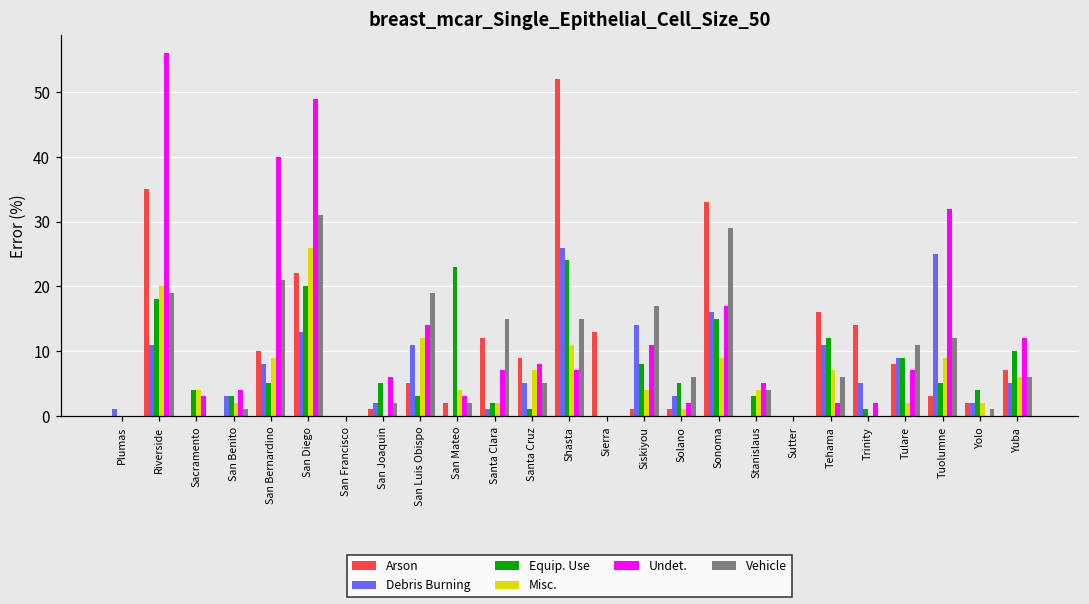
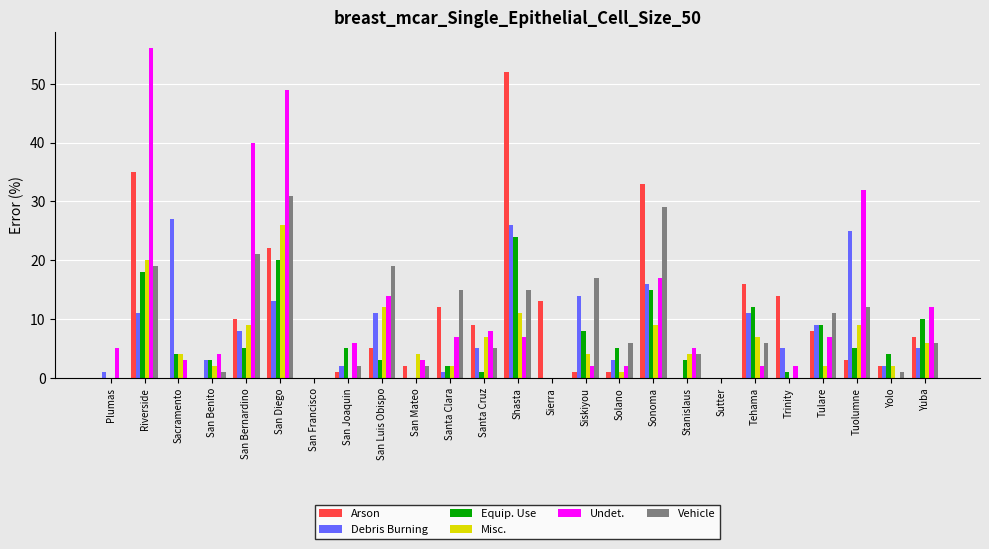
  {
    "Arson": {
      "Plumas": 0,
      "Riverside": 35,
      "Sacramento": 0,
      "San Benito": 0,
      "San Bernardino": 10,
      "San Diego": 22,
      "San Francisco": 0,
      "San Joaquin": 1,
      "San Luis Obispo": 5,
      "San Mateo": 2,
      "Santa Clara": 12,
      "Santa Cruz": 9,
      "Shasta": 52,
      "Sierra": 13,
      "Siskiyou": 1,
      "Solano": 1,
      "Sonoma": 33,
      "Stanislaus": 0,
      "Sutter": 0,
      "Tehama": 16,
      "Trinity": 14,
      "Tulare": 8,
      "Tuolumne": 3,
      "Yolo": 2,
      "Yuba": 7
    },
    "Debris Burning": {
      "Plumas": 1,
      "Riverside": 11,
-     "Sacramento": 0,
+     "Sacramento": 27,
      "San Benito": 3,
      "San Bernardino": 8,
      "San Diego": 13,
      "San Francisco": 0,
      "San Joaquin": 2,
      "San Luis Obispo": 11,
      "San Mateo": 0,
      "Santa Clara": 1,
      "Santa Cruz": 5,
      "Shasta": 26,
      "Sierra": 0,
      "Siskiyou": 14,
      "Solano": 3,
      "Sonoma": 16,
      "Stanislaus": 0,
      "Sutter": 0,
      "Tehama": 11,
      "Trinity": 5,
      "Tulare": 9,
      "Tuolumne": 25,
      "Yolo": 2,
      "Yuba": 5
    },
    "Equip. Use": {
      "Plumas": 0,
      "Riverside": 18,
      "Sacramento": 4,
      "San Benito": 3,
      "San Bernardino": 5,
      "San Diego": 20,
      "San Francisco": 0,
      "San Joaquin": 5,
      "San Luis Obispo": 3,
-     "San Mateo": 23,
+     "San Mateo": 0,
      "Santa Clara": 2,
      "Santa Cruz": 1,
      "Shasta": 24,
      "Sierra": 0,
      "Siskiyou": 8,
      "Solano": 5,
      "Sonoma": 15,
      "Stanislaus": 3,
      "Sutter": 0,
      "Tehama": 12,
      "Trinity": 1,
      "Tulare": 9,
      "Tuolumne": 5,
      "Yolo": 4,
      "Yuba": 10
    },
    "Misc.": {
      "Plumas": 0,
      "Riverside": 20,
      "Sacramento": 4,
      "San Benito": 2,
      "San Bernardino": 9,
      "San Diego": 26,
      "San Francisco": 0,
      "San Joaquin": 0,
      "San Luis Obispo": 12,
      "San Mateo": 4,
      "Santa Clara": 2,
      "Santa Cruz": 7,
      "Shasta": 11,
      "Sierra": 0,
      "Siskiyou": 4,
      "Solano": 1,
      "Sonoma": 9,
      "Stanislaus": 4,
      "Sutter": 0,
      "Tehama": 7,
      "Trinity": 0,
      "Tulare": 2,
      "Tuolumne": 9,
      "Yolo": 2,
      "Yuba": 6
    },
    "Undet.": {
-     "Plumas": 0,
+     "Plumas": 5,
      "Riverside": 56,
      "Sacramento": 3,
      "San Benito": 4,
      "San Bernardino": 40,
      "San Diego": 49,
      "San Francisco": 0,
      "San Joaquin": 6,
      "San Luis Obispo": 14,
      "San Mateo": 3,
      "Santa Clara": 7,
      "Santa Cruz": 8,
      "Shasta": 7,
      "Sierra": 0,
-     "Siskiyou": 11,
+     "Siskiyou": 2,
      "Solano": 2,
      "Sonoma": 17,
      "Stanislaus": 5,
      "Sutter": 0,
      "Tehama": 2,
      "Trinity": 2,
      "Tulare": 7,
      "Tuolumne": 32,
      "Yolo": 0,
      "Yuba": 12
    },
    "Vehicle": {
      "Plumas": 0,
      "Riverside": 19,
      "Sacramento": 0,
      "San Benito": 1,
      "San Bernardino": 21,
      "San Diego": 31,
      "San Francisco": 0,
      "San Joaquin": 2,
      "San Luis Obispo": 19,
      "San Mateo": 2,
      "Santa Clara": 15,
      "Santa Cruz": 5,
      "Shasta": 15,
      "Sierra": 0,
      "Siskiyou": 17,
      "Solano": 6,
      "Sonoma": 29,
      "Stanislaus": 4,
      "Sutter": 0,
      "Tehama": 6,
      "Trinity": 0,
      "Tulare": 11,
      "Tuolumne": 12,
      "Yolo": 1,
      "Yuba": 6
    }
  }
